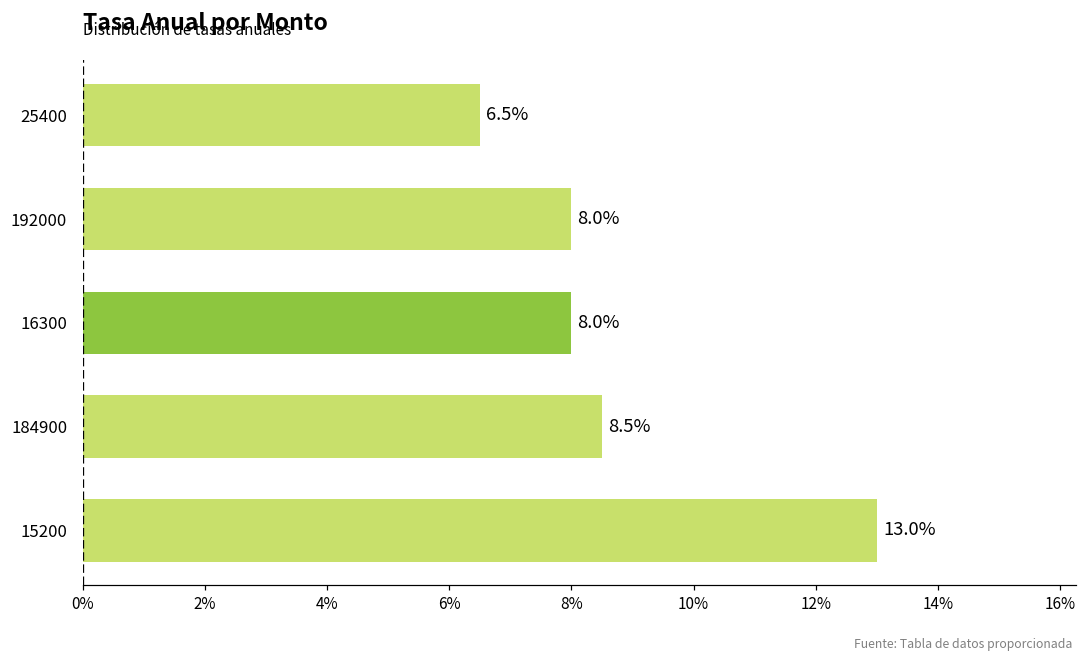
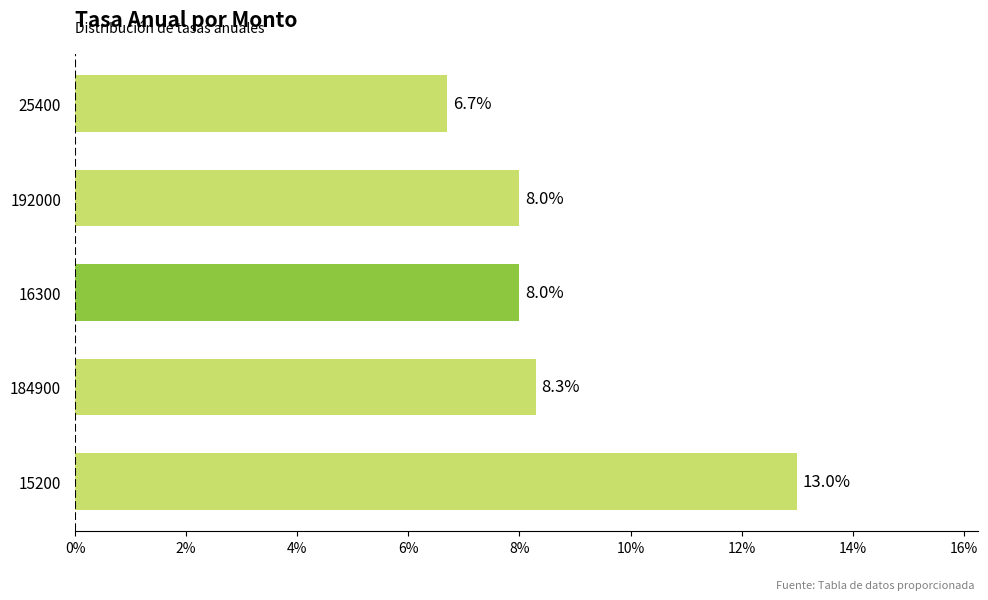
  {
-   "25400": "6.5%",
+   "25400": "6.7%",
    "192000": "8.0%",
    "16300": "8.0%",
-   "184900": "8.5%",
+   "184900": "8.3%",
    "15200": "13.0%"
  }
